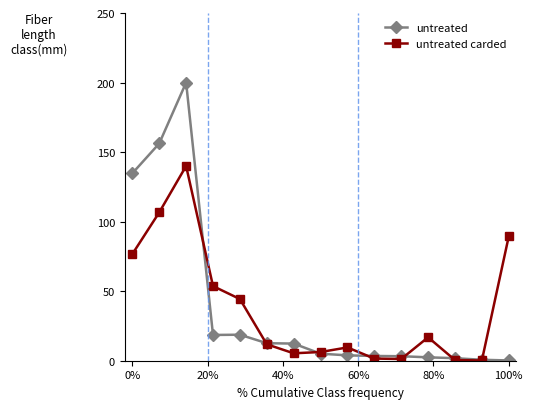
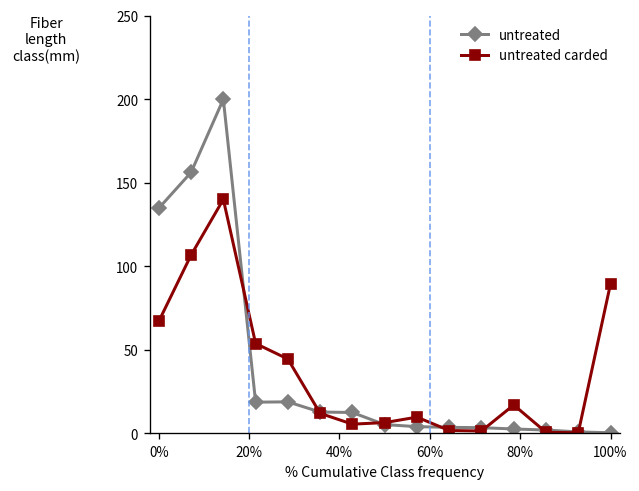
  {
    "untreated": {
      "0%": 135,
      "100%": 0
    },
    "untreated carded": {
-     "0%": 77,
+     "0%": 67,
      "100%": 89
    }
  }
